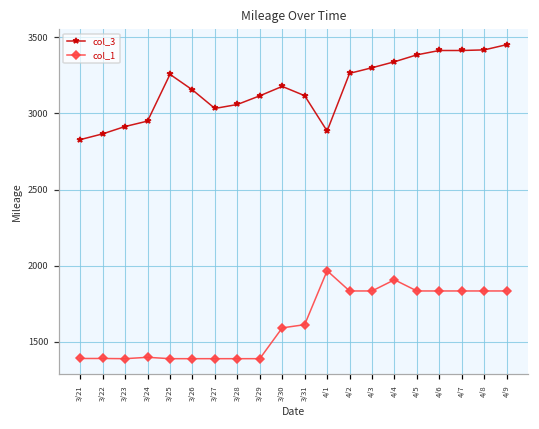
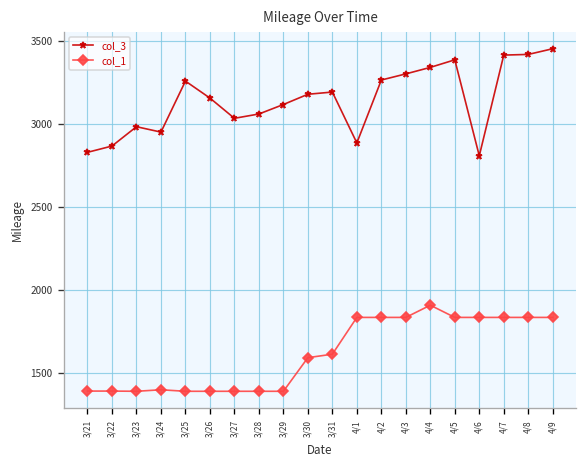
  {
    "col_3": {
      "3/21": 2830,
      "3/22": 2870,
-     "3/23": 2910,
+     "3/23": 2980,
      "3/24": 2950,
      "3/25": 3260,
      "3/26": 3150,
      "3/27": 3030,
      "3/28": 3060,
      "3/29": 3120,
      "3/30": 3180,
-     "3/31": 3120,
+     "3/31": 3190,
      "4/1": 2880,
      "4/2": 3260,
      "4/3": 3300,
      "4/4": 3340,
      "4/5": 3380,
-     "4/6": 3410,
+     "4/6": 2810,
      "4/7": 3410,
      "4/8": 3420,
      "4/9": 3450
    },
    "col_1": {
      "3/21": 1390,
      "3/22": 1390,
      "3/23": 1390,
      "3/24": 1400,
      "3/25": 1390,
      "3/26": 1390,
      "3/27": 1390,
      "3/28": 1390,
      "3/29": 1390,
      "3/30": 1590,
      "3/31": 1610,
-     "4/1": 1970,
+     "4/1": 1830,
      "4/2": 1830,
      "4/3": 1830,
      "4/4": 1910,
      "4/5": 1830,
      "4/6": 1830,
      "4/7": 1830,
      "4/8": 1830,
      "4/9": 1830
    }
  }
